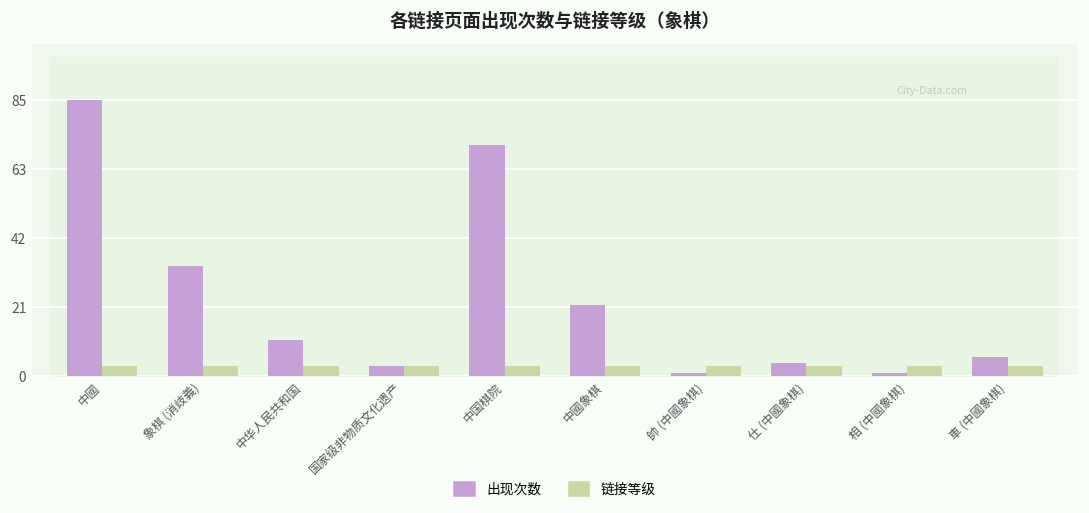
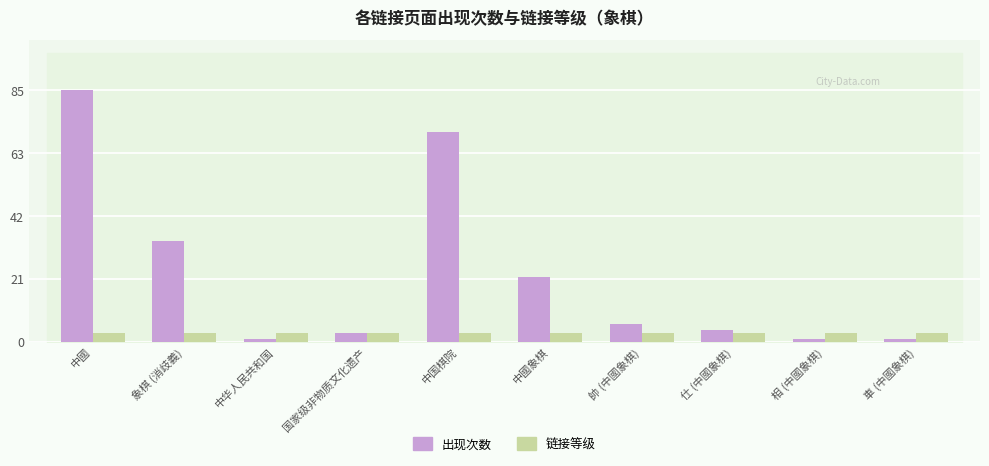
  {
    "出现次数": {
      "中國": 85,
      "象棋 (消歧義)": 34,
-     "中华人民共和国": 11,
+     "中华人民共和国": 1,
      "国家级非物质文化遗产": 3,
      "中国棋院": 71,
      "中國象棋": 22,
-     "帥 (中國象棋)": 1,
+     "帥 (中國象棋)": 6,
      "仕 (中國象棋)": 4,
      "相 (中國象棋)": 1,
-     "車 (中國象棋)": 6
+     "車 (中國象棋)": 1
    },
    "链接等级": {
      "中國": 3,
      "象棋 (消歧義)": 3,
      "中华人民共和国": 3,
      "国家级非物质文化遗产": 3,
      "中国棋院": 3,
      "中國象棋": 3,
      "帥 (中國象棋)": 3,
      "仕 (中國象棋)": 3,
      "相 (中國象棋)": 3,
      "車 (中國象棋)": 3
    }
  }
